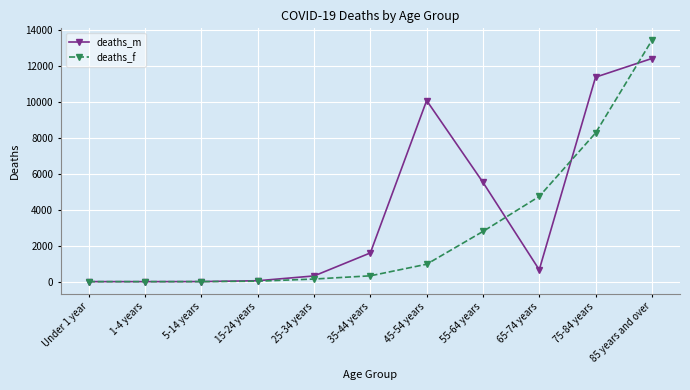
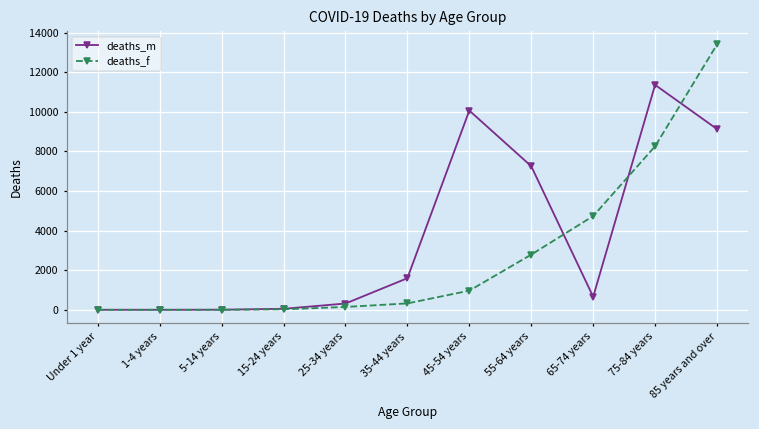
  {
    "deaths_m": {
      "25-34 years": 300,
      "35-44 years": 1600,
      "45-54 years": 10100,
-     "55-64 years": 5500,
+     "55-64 years": 7300,
      "65-74 years": 700,
      "75-84 years": 11400,
-     "85 years and over": 12400
+     "85 years and over": 9100
    },
    "deaths_f": {
      "25-34 years": 100,
      "35-44 years": 300,
      "45-54 years": 1000,
      "55-64 years": 2800,
      "65-74 years": 4700,
      "75-84 years": 8300,
      "85 years and over": 13400
    }
  }
